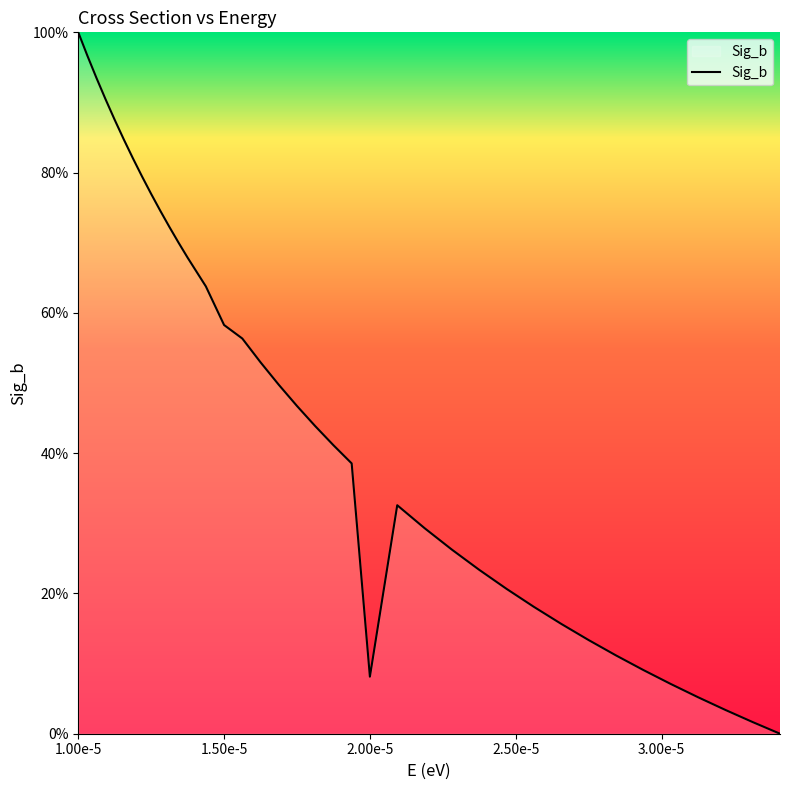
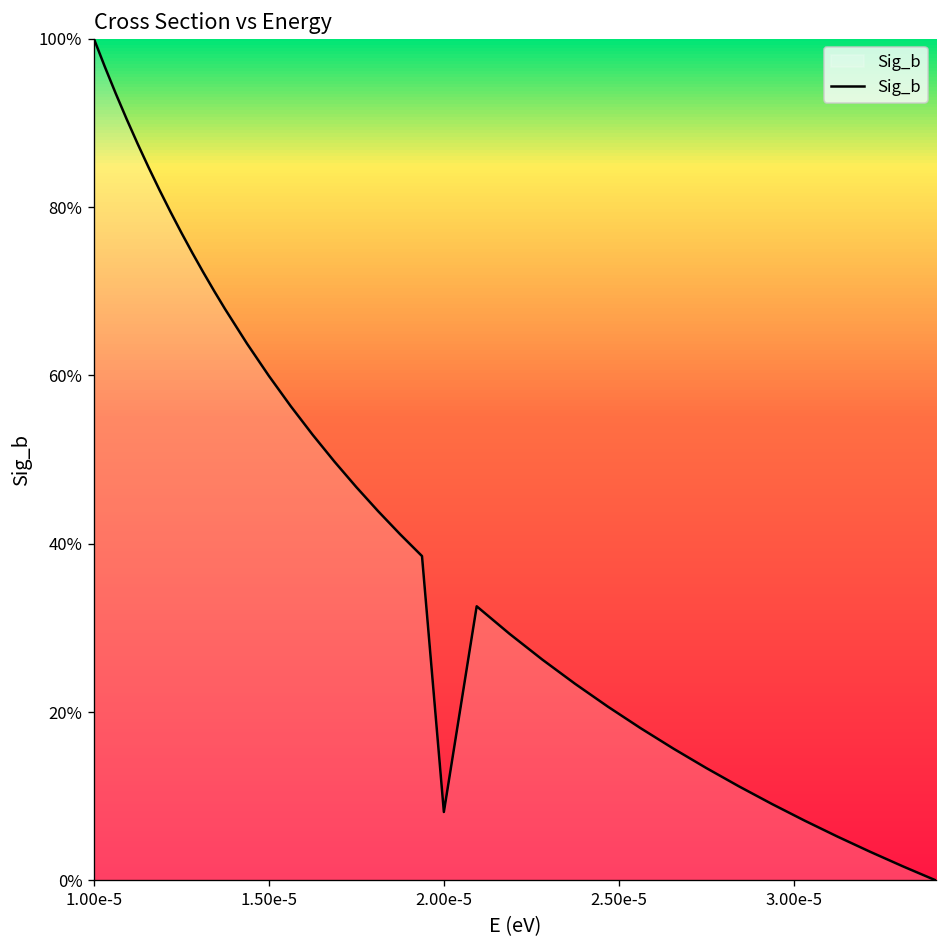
  {
    "1.00e-5": "100%",
-   "1.50e-5": "58%",
+   "1.50e-5": "60%",
    "2.00e-5": "8%"
  }
